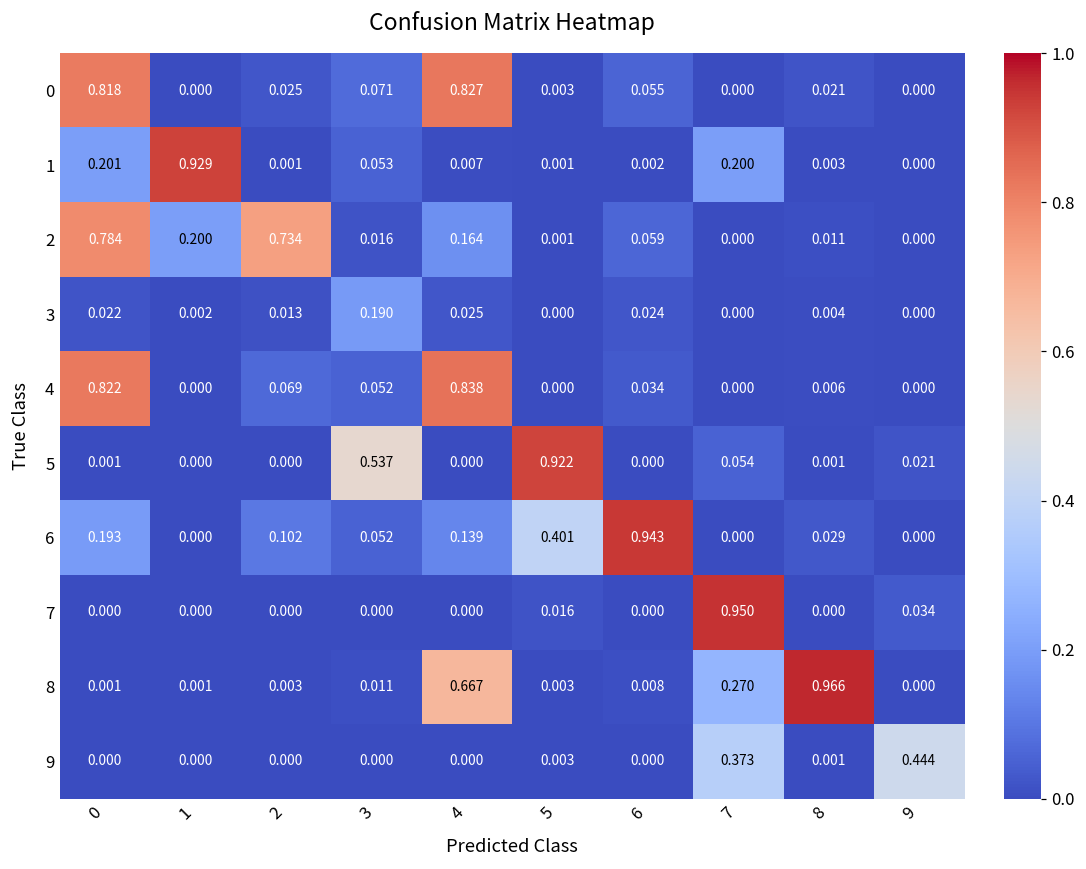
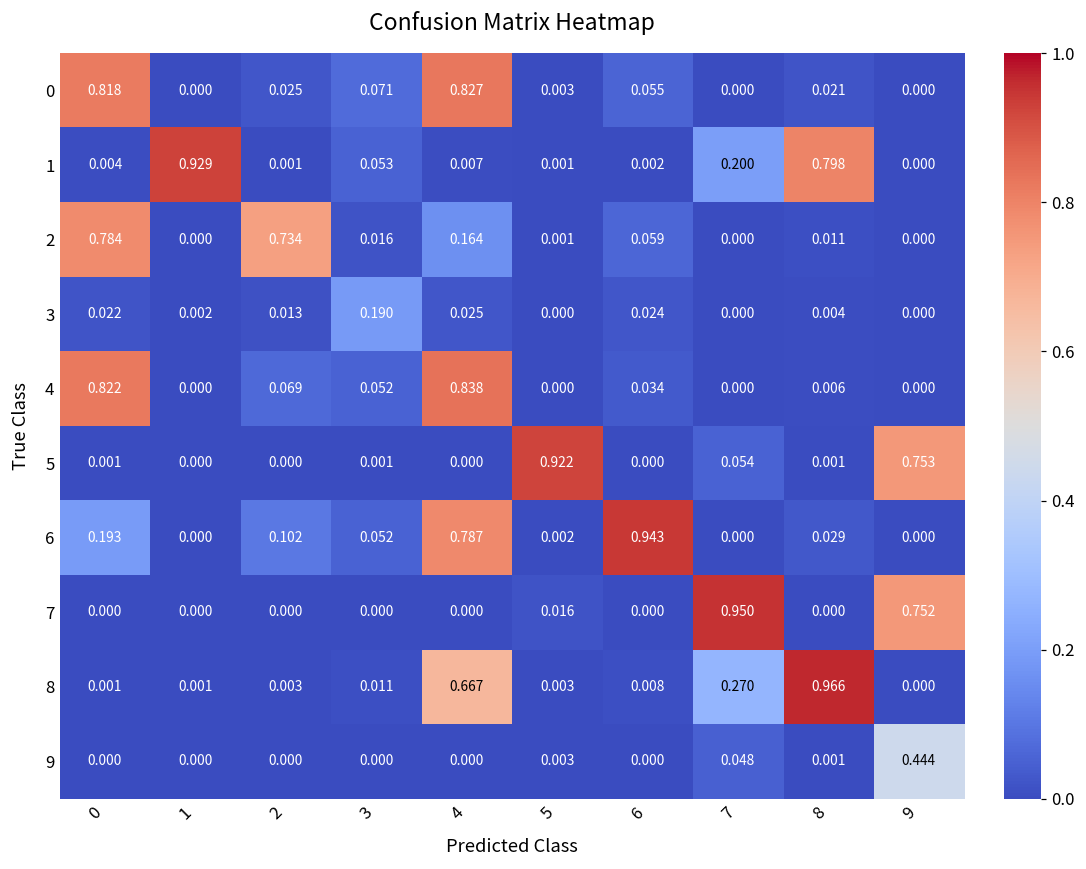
  {
    "0": {
      "0": 0.818,
      "1": 0.000,
      "2": 0.025,
      "3": 0.071,
      "4": 0.827,
      "5": 0.003,
      "6": 0.055,
      "7": 0.000,
      "8": 0.021,
      "9": 0.000
    },
    "1": {
-     "0": 0.201,
+     "0": 0.004,
      "1": 0.929,
      "2": 0.001,
      "3": 0.053,
      "4": 0.007,
      "5": 0.001,
      "6": 0.002,
      "7": 0.200,
-     "8": 0.003,
+     "8": 0.798,
      "9": 0.000
    },
    "2": {
      "0": 0.784,
-     "1": 0.200,
+     "1": 0.000,
      "2": 0.734,
      "3": 0.016,
      "4": 0.164,
      "5": 0.001,
      "6": 0.059,
      "7": 0.000,
      "8": 0.011,
      "9": 0.000
    },
    "3": {
      "0": 0.022,
      "1": 0.002,
      "2": 0.013,
      "3": 0.190,
      "4": 0.025,
      "5": 0.000,
      "6": 0.024,
      "7": 0.000,
      "8": 0.004,
      "9": 0.000
    },
    "4": {
      "0": 0.822,
      "1": 0.000,
      "2": 0.069,
      "3": 0.052,
      "4": 0.838,
      "5": 0.000,
      "6": 0.034,
      "7": 0.000,
      "8": 0.006,
      "9": 0.000
    },
    "5": {
      "0": 0.001,
      "1": 0.000,
      "2": 0.000,
-     "3": 0.537,
+     "3": 0.001,
      "4": 0.000,
      "5": 0.922,
      "6": 0.000,
      "7": 0.054,
      "8": 0.001,
-     "9": 0.021
+     "9": 0.753
    },
    "6": {
      "0": 0.193,
      "1": 0.000,
      "2": 0.102,
      "3": 0.052,
-     "4": 0.139,
-     "5": 0.401,
+     "4": 0.787,
+     "5": 0.002,
      "6": 0.943,
      "7": 0.000,
      "8": 0.029,
      "9": 0.000
    },
    "7": {
      "0": 0.000,
      "1": 0.000,
      "2": 0.000,
      "3": 0.000,
      "4": 0.000,
      "5": 0.016,
      "6": 0.000,
      "7": 0.950,
      "8": 0.000,
-     "9": 0.034
+     "9": 0.752
    },
    "8": {
      "0": 0.001,
      "1": 0.001,
      "2": 0.003,
      "3": 0.011,
      "4": 0.667,
      "5": 0.003,
      "6": 0.008,
      "7": 0.270,
      "8": 0.966,
      "9": 0.000
    },
    "9": {
      "0": 0.000,
      "1": 0.000,
      "2": 0.000,
      "3": 0.000,
      "4": 0.000,
      "5": 0.003,
      "6": 0.000,
-     "7": 0.373,
+     "7": 0.048,
      "8": 0.001,
      "9": 0.444
    }
  }
